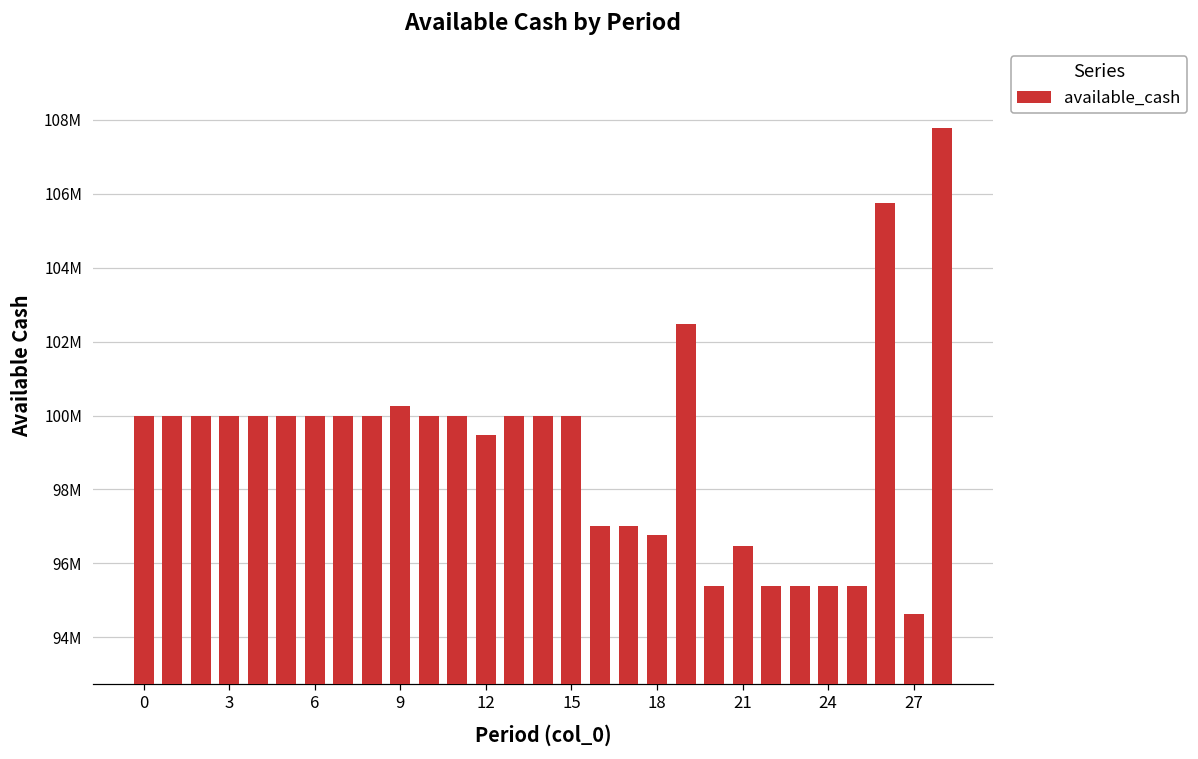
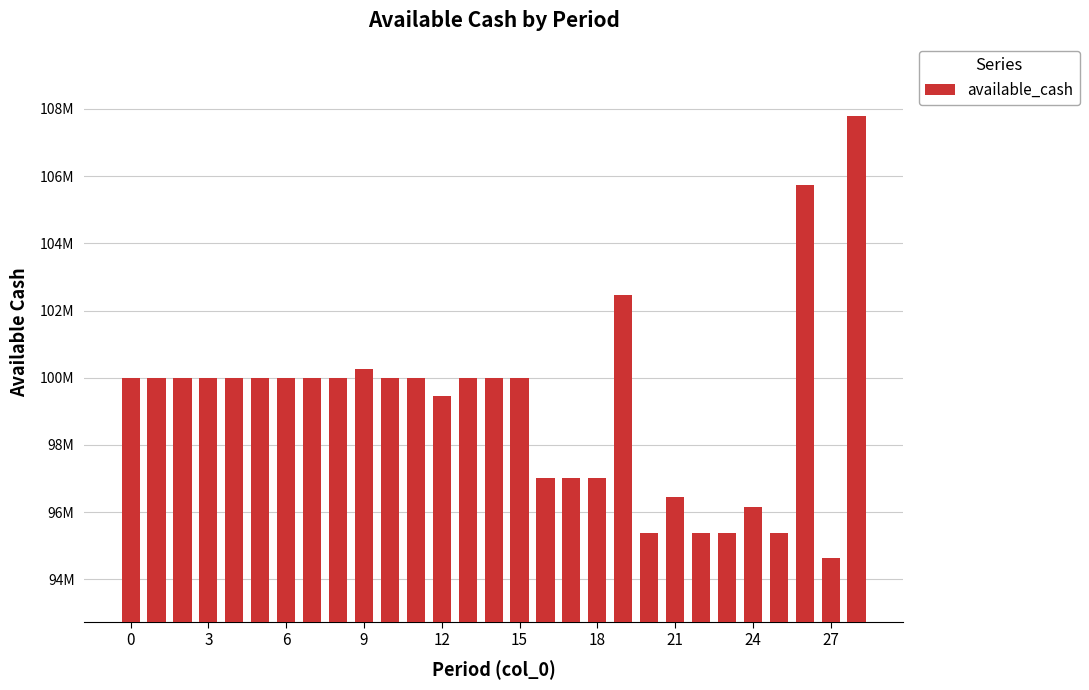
  {
    "0": 100000000,
    "3": 100000000,
    "6": 100000000,
    "9": 100300000,
    "12": 99500000,
    "15": 100000000,
-   "18": 96800000,
+   "18": 97000000,
    "21": 96500000,
-   "24": 95400000,
+   "24": 96200000,
    "27": 94600000
  }
